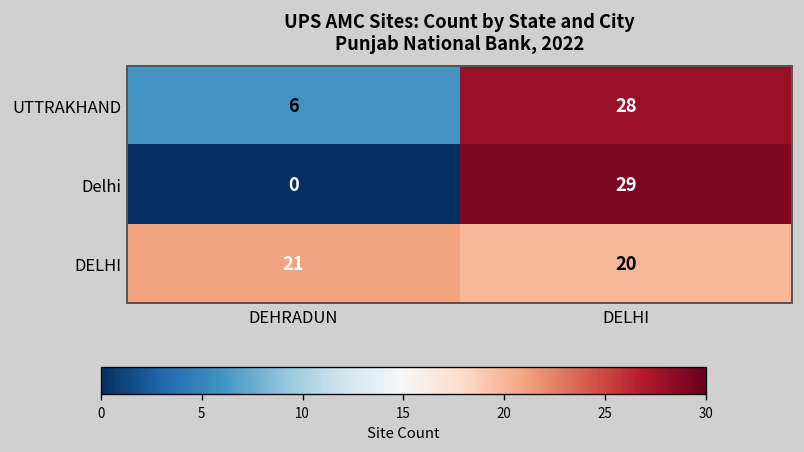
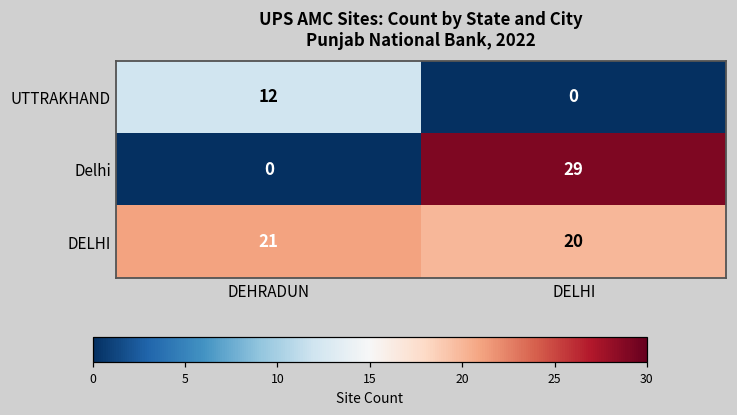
  {
    "UTTRAKHAND": {
-     "DEHRADUN": 6,
-     "DELHI": 28
+     "DEHRADUN": 12,
+     "DELHI": 0
    },
    "Delhi": {
      "DEHRADUN": 0,
      "DELHI": 29
    },
    "DELHI": {
      "DEHRADUN": 21,
      "DELHI": 20
    }
  }
